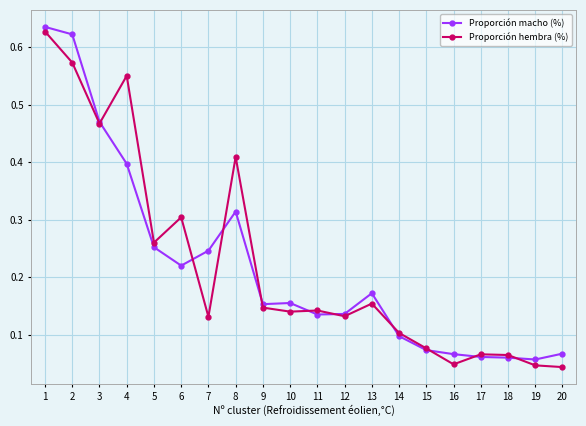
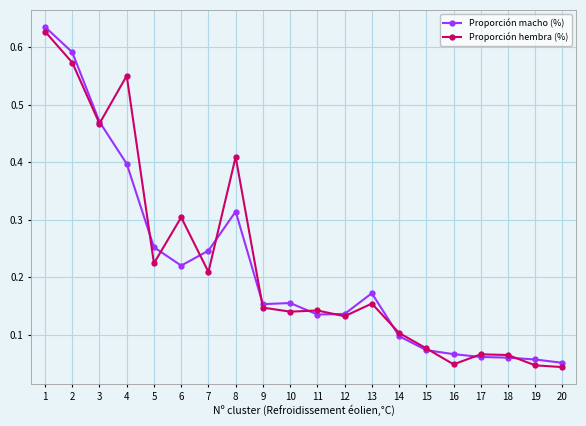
  {
    "Proporción macho (%)": {
      "1": 0.64,
-     "2": 0.62,
+     "2": 0.59,
      "4": 0.40,
      "5": 0.25,
      "6": 0.22,
      "7": 0.25,
      "8": 0.31,
      "9": 0.15,
      "10": 0.16,
      "11": 0.14,
      "13": 0.17,
      "14": 0.10,
      "16": 0.07,
      "17": 0.06,
      "18": 0.06,
      "19": 0.06,
-     "20": 0.07
+     "20": 0.05
    },
    "Proporción hembra (%)": {
      "1": 0.63,
      "2": 0.57,
      "4": 0.55,
-     "5": 0.26,
+     "5": 0.22,
      "6": 0.30,
-     "7": 0.13,
+     "7": 0.21,
      "8": 0.41,
      "9": 0.15,
      "10": 0.14,
      "11": 0.14,
      "13": 0.15,
      "14": 0.10,
      "16": 0.05,
      "17": 0.07,
      "18": 0.06,
      "19": 0.05,
      "20": 0.04
    }
  }
